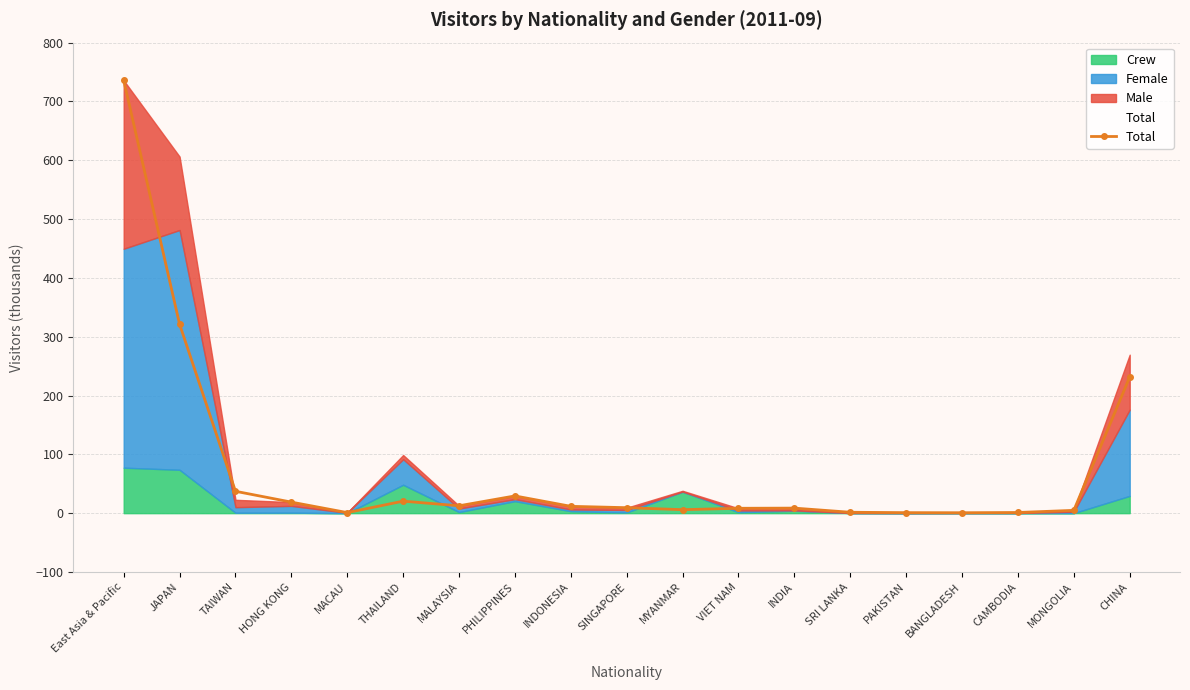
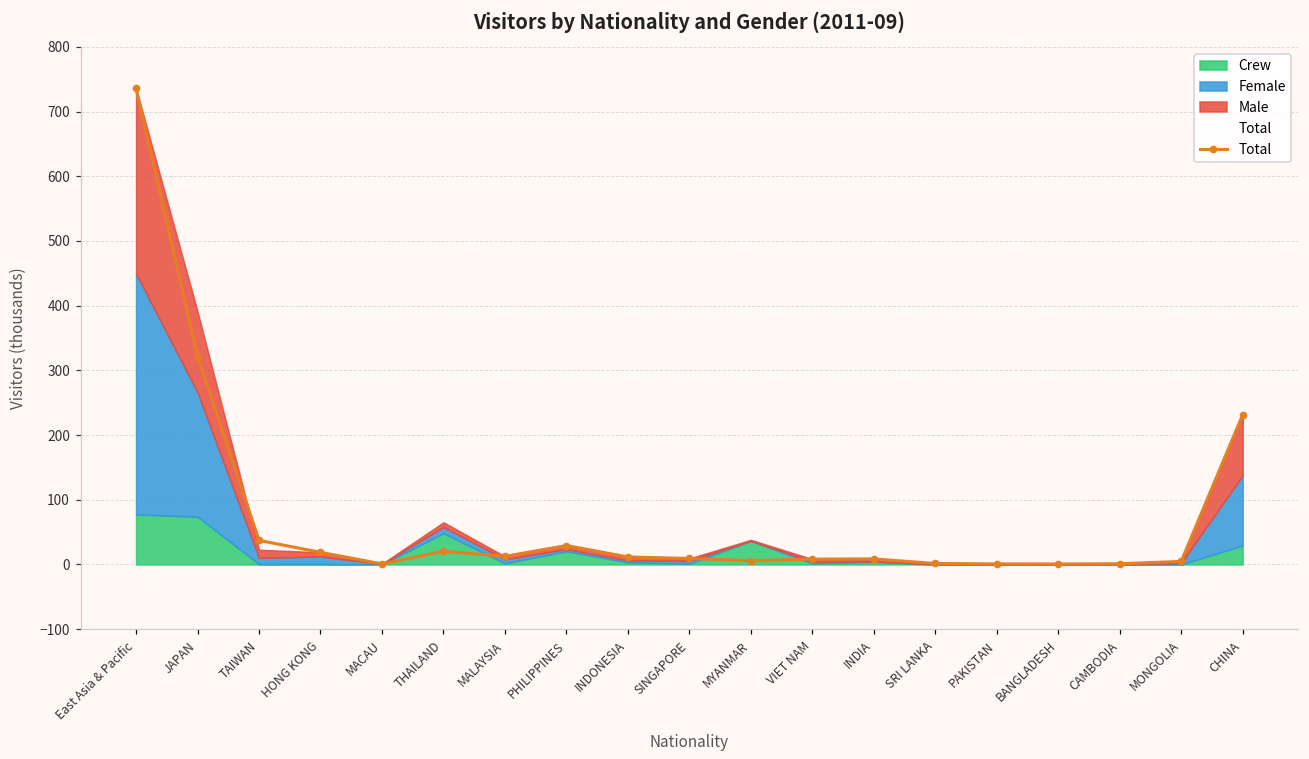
  {
    "Crew": {
      "THAILAND": 50
    },
    "Female": {
-     "JAPAN": 410,
-     "THAILAND": 40,
-     "CHINA": 150
+     "JAPAN": 190,
+     "THAILAND": 10,
+     "CHINA": 110
    },
    "Male": {
      "JAPAN": 120,
      "THAILAND": 10
    }
  }
